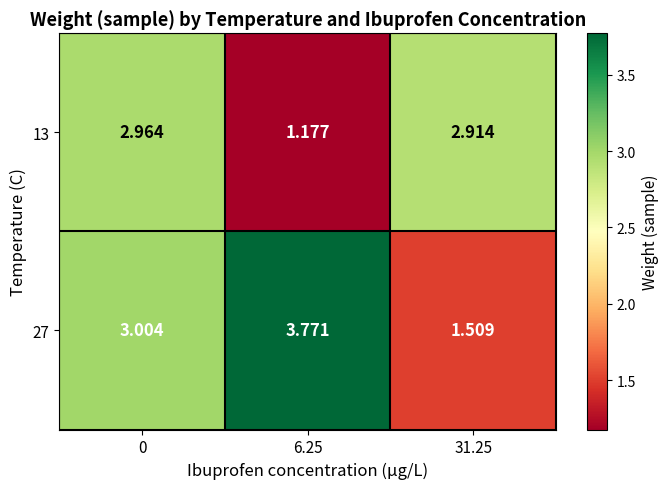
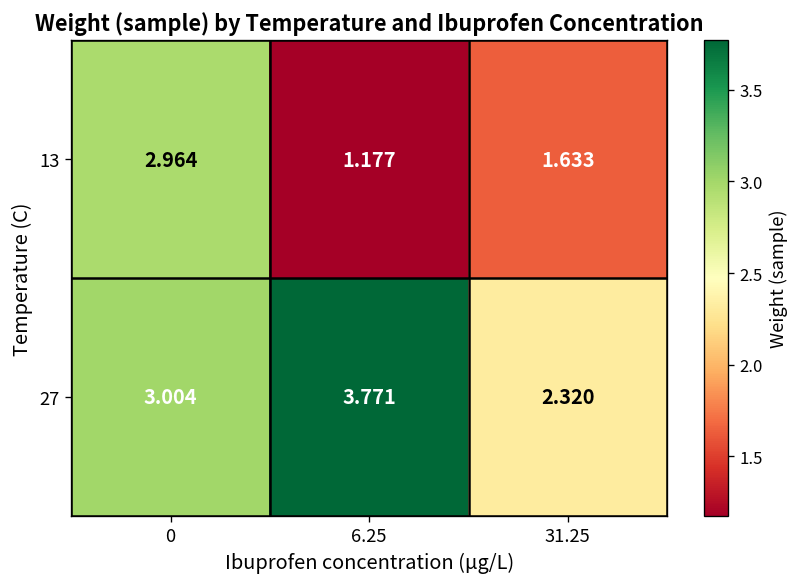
  {
    "13": {
      "0": 2.964,
      "6.25": 1.177,
-     "31.25": 2.914
+     "31.25": 1.633
    },
    "27": {
      "0": 3.004,
      "6.25": 3.771,
-     "31.25": 1.509
+     "31.25": 2.320
    }
  }
